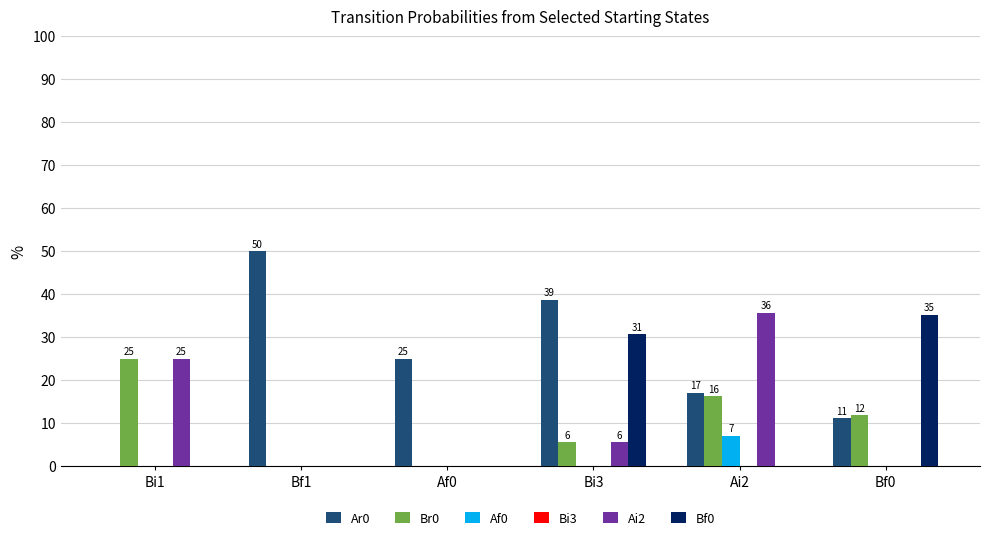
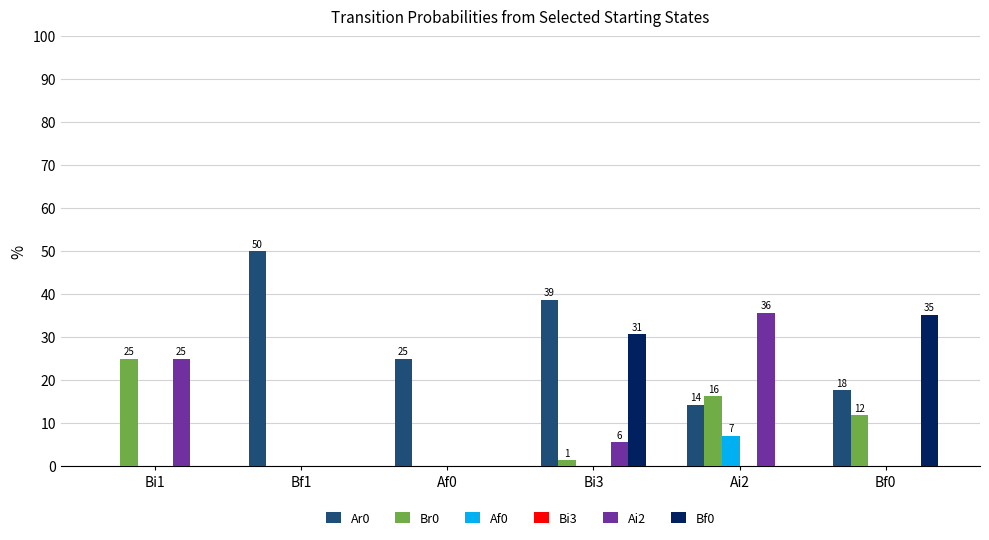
  {
    "Ar0": {
      "Bf1": 50,
      "Af0": 25,
      "Bi3": 39,
-     "Ai2": 17,
-     "Bf0": 11
+     "Ai2": 14,
+     "Bf0": 18
    },
    "Br0": {
      "Bi1": 25,
-     "Bi3": 6,
+     "Bi3": 1,
      "Ai2": 16,
      "Bf0": 12
    },
    "Af0": {
      "Ai2": 7
    },
    "Bi3": {
      "Bi1": 0,
      "Bf1": 0,
      "Af0": 0,
      "Bi3": 0,
      "Ai2": 0,
      "Bf0": 0
    },
    "Ai2": {
      "Bi1": 25,
      "Bi3": 6,
      "Ai2": 36
    },
    "Bf0": {
      "Bi3": 31,
      "Bf0": 35
    }
  }
